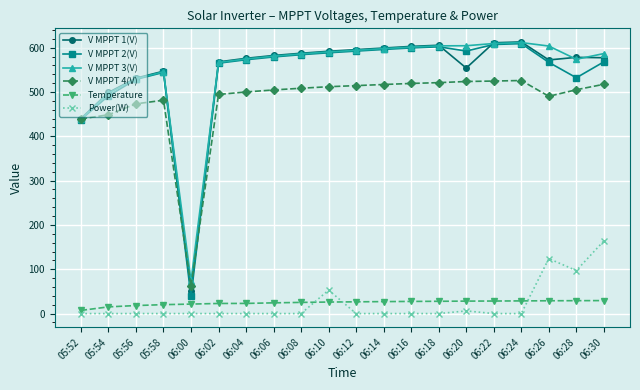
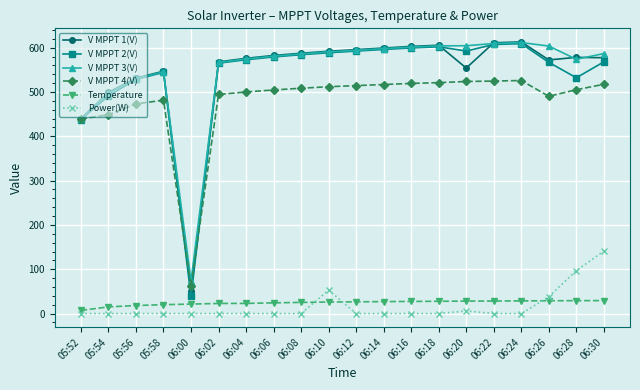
  {
    "Power(W)": {
      "05:52": 0,
      "05:54": 0,
      "05:56": 0,
      "05:58": 0,
      "06:00": 0,
      "06:02": 0,
      "06:04": 0,
      "06:06": 0,
      "06:08": 0,
      "06:10": 50,
      "06:12": 0,
      "06:14": 0,
      "06:16": 0,
      "06:18": 0,
      "06:20": 10,
      "06:22": 0,
      "06:24": 0,
-     "06:26": 120,
+     "06:26": 40,
      "06:28": 100,
-     "06:30": 160
+     "06:30": 140
    }
  }
